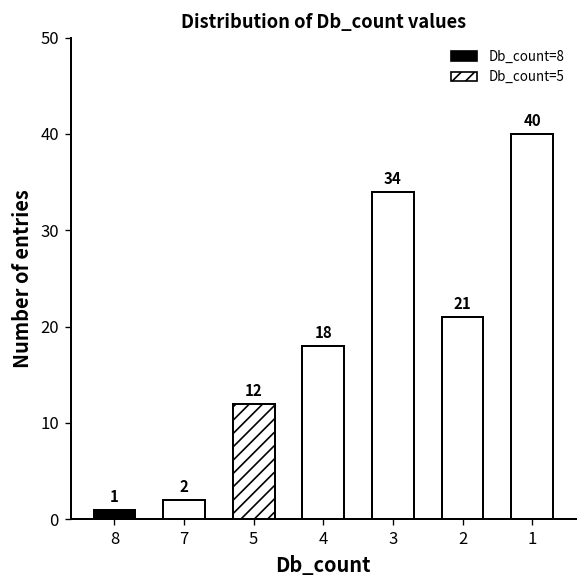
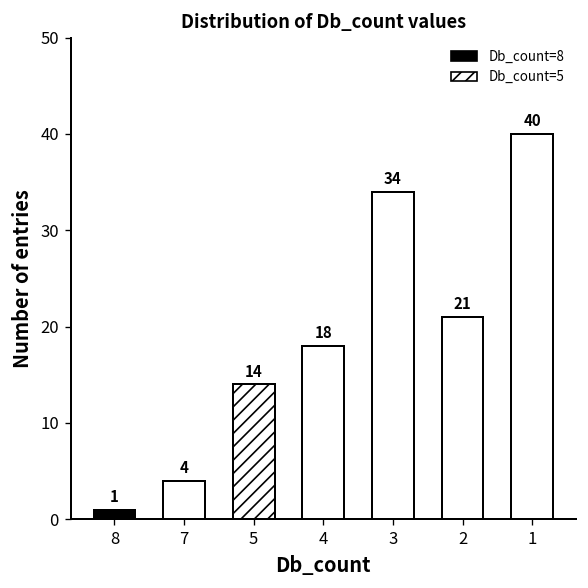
  {
    "8": 1,
-   "7": 2,
-   "5": 12,
+   "7": 4,
+   "5": 14,
    "4": 18,
    "3": 34,
    "2": 21,
    "1": 40
  }
